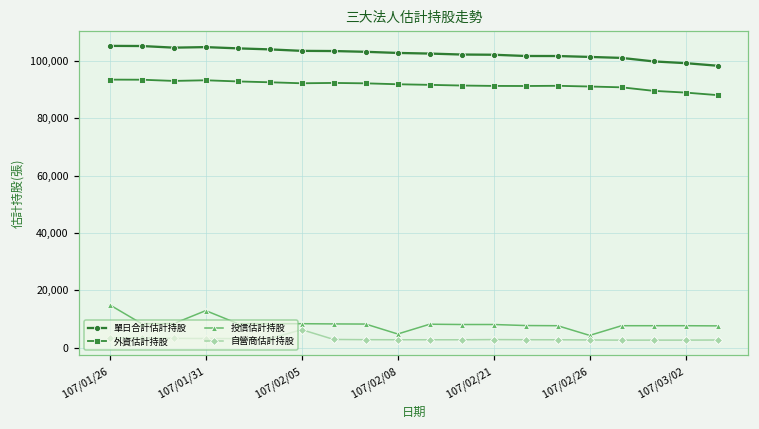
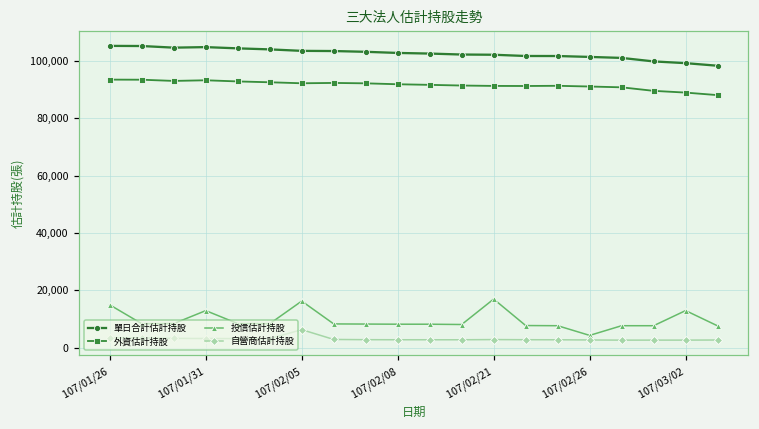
  {
    "投信估計持股": {
      "107/01/26": "15,000",
      "107/01/31": "13,000",
-     "107/02/05": "8,000",
-     "107/02/08": "5,000",
-     "107/02/21": "8,000",
+     "107/02/05": "16,000",
+     "107/02/08": "8,000",
+     "107/02/21": "17,000",
      "107/02/26": "4,000",
-     "107/03/02": "8,000"
+     "107/03/02": "13,000"
    },
    "自營商估計持股": {
      "107/02/05": "6,000",
      "107/02/08": "3,000",
      "107/02/21": "3,000",
      "107/02/26": "3,000",
      "107/03/02": "3,000"
    }
  }
